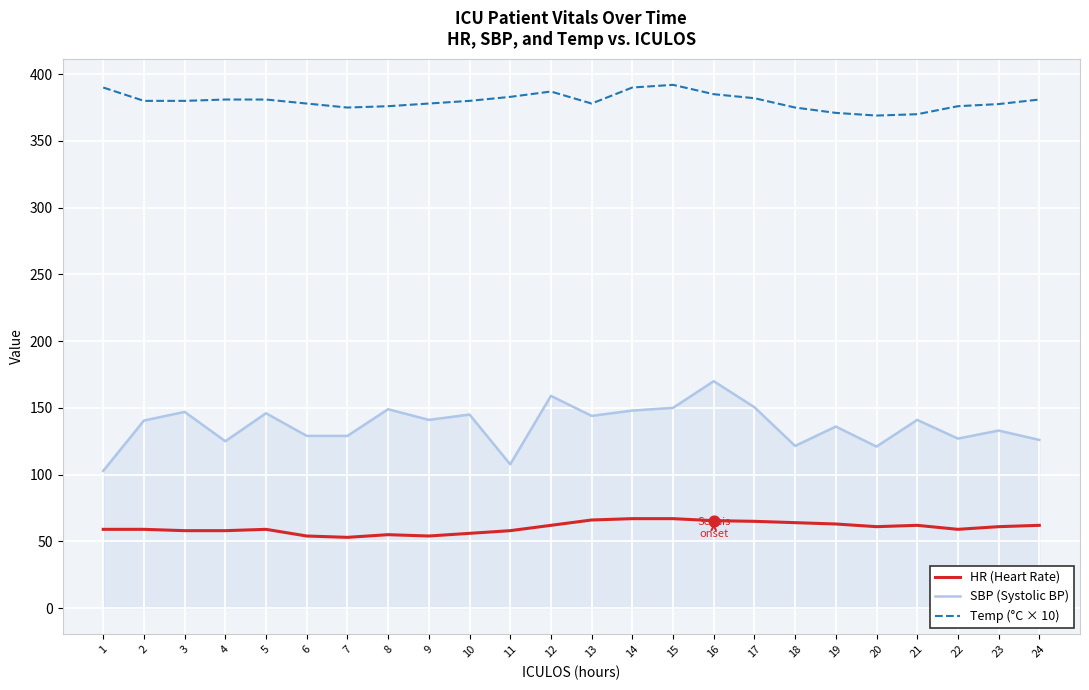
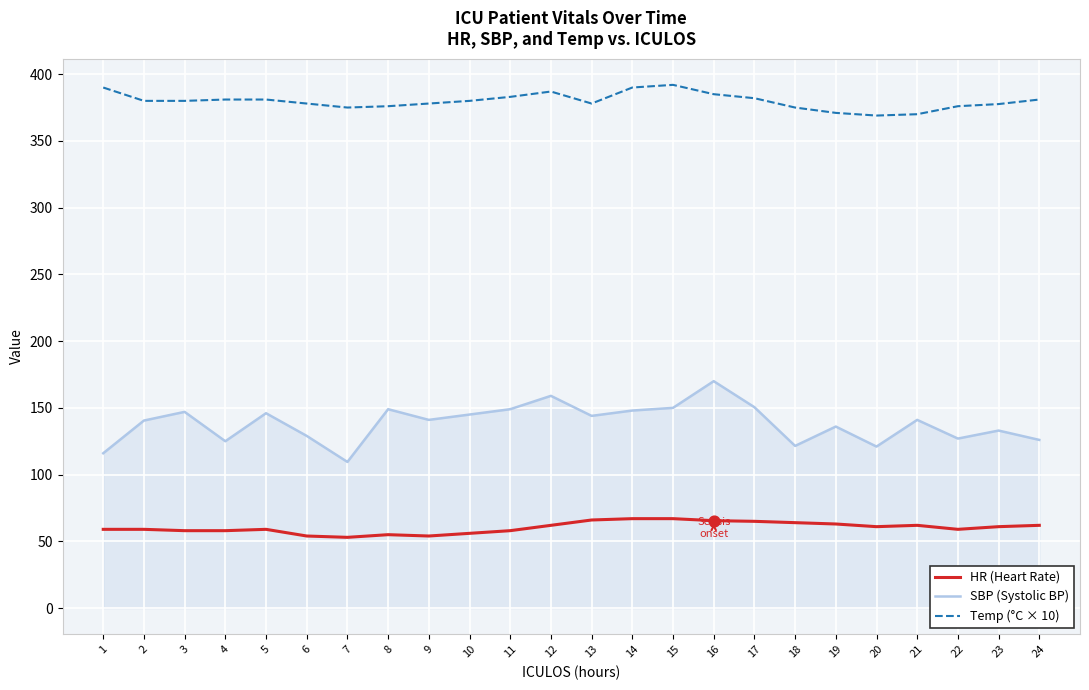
  {
    "SBP (Systolic BP)": {
-     "1": 103,
+     "1": 116,
      "2": 141,
      "3": 147,
      "4": 125,
      "5": 146,
      "6": 129,
-     "7": 129,
+     "7": 110,
      "8": 149,
      "9": 141,
      "10": 145,
-     "11": 108,
+     "11": 149,
      "12": 159,
      "13": 144,
      "14": 148,
      "15": 150,
      "16": 170,
      "17": 151,
      "18": 122,
      "19": 136,
      "20": 121,
      "21": 141,
      "22": 127,
      "23": 133,
      "24": 126
    },
    "Temp (°C × 10)": {
      "1": 390,
      "2": 380,
      "3": 380,
      "4": 381,
      "5": 381,
      "6": 378,
      "7": 375,
      "8": 376,
      "9": 378,
      "10": 380,
      "11": 383,
      "12": 387,
      "13": 378,
      "14": 390,
      "15": 392,
      "16": 385,
      "17": 382,
      "18": 375,
      "19": 371,
      "20": 369,
      "21": 370,
      "22": 376,
      "23": 378,
      "24": 381
    }
  }
